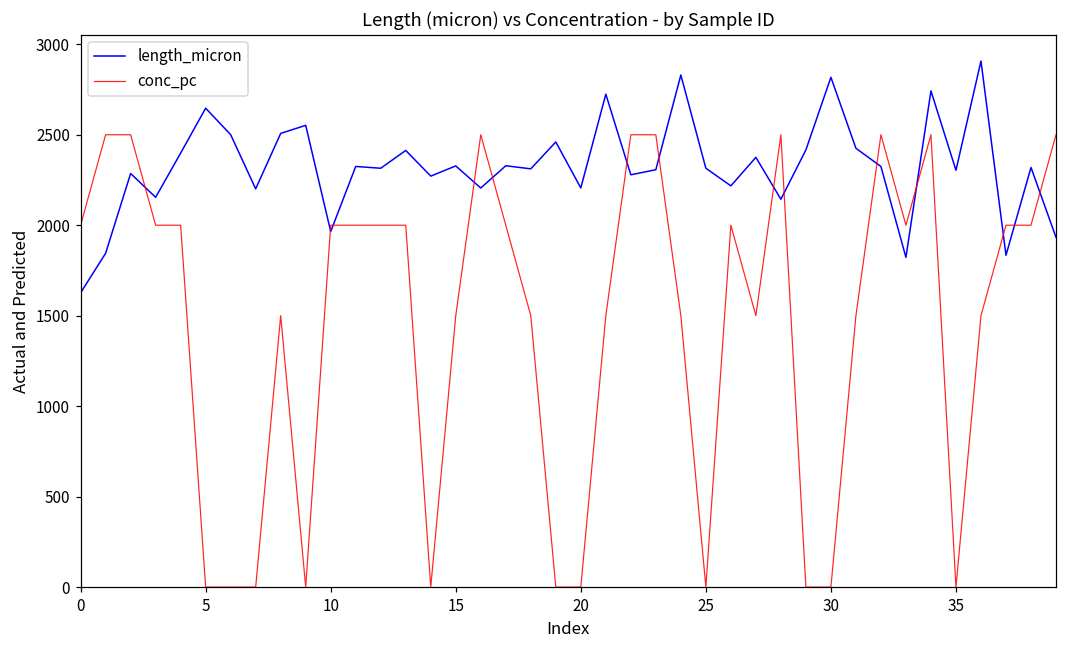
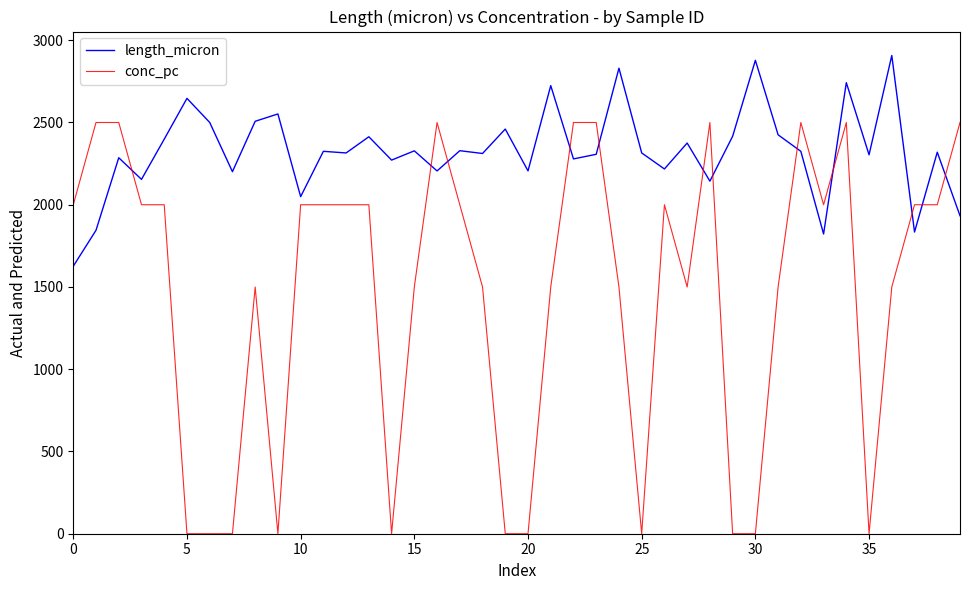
  {
    "length_micron": {
      "0": 1630,
      "5": 2650,
-     "10": 1960,
+     "10": 2050,
      "15": 2330,
      "20": 2210,
      "25": 2320,
-     "30": 2820,
+     "30": 2880,
      "35": 2300
    },
    "conc_pc": {
      "0": 2000,
      "5": 0,
      "10": 2000,
      "15": 1500,
      "20": 0,
      "25": 0,
      "30": 0,
      "35": 0
    }
  }
